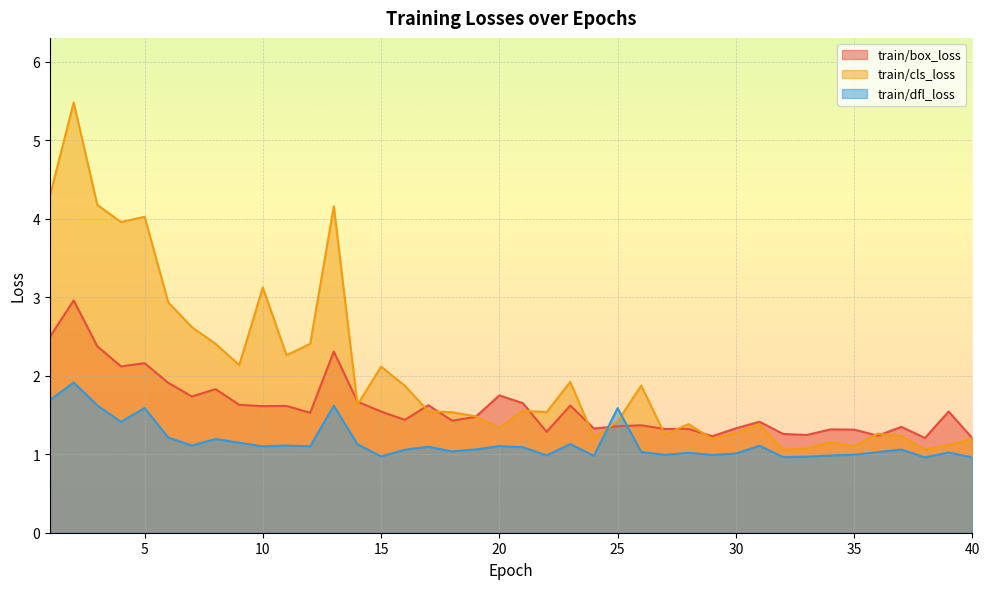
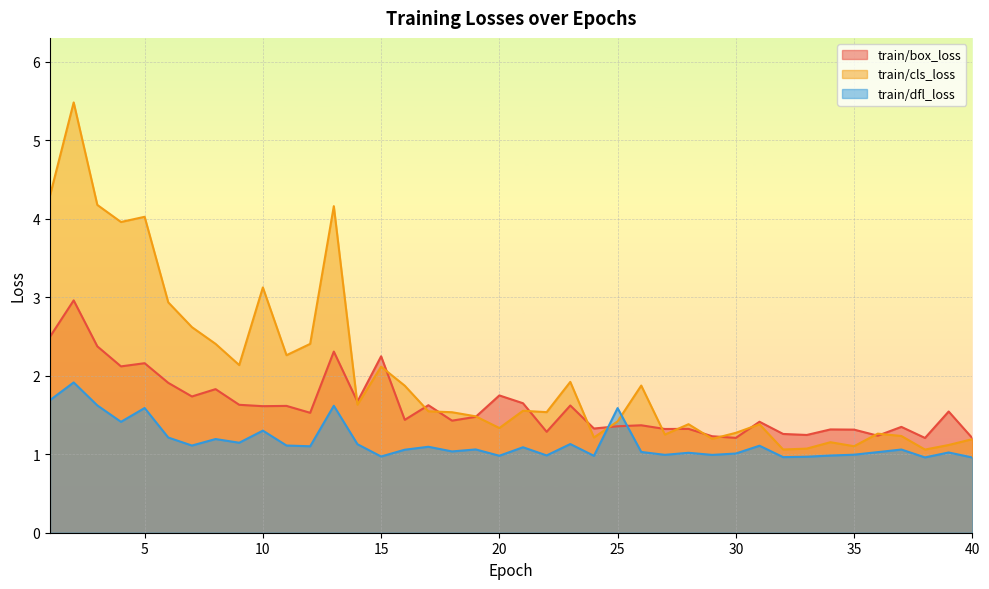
  {
    "train/box_loss": {
      "5": 2.2,
      "10": 1.6,
-     "15": 1.5,
+     "15": 2.2,
      "20": 1.7,
      "25": 1.4,
-     "30": 1.3,
+     "30": 1.2,
      "35": 1.3
    },
    "train/cls_loss": {
      "5": 4.0,
      "10": 3.1,
      "15": 2.1,
      "20": 1.3,
      "25": 1.4,
      "30": 1.3,
      "35": 1.1
    },
    "train/dfl_loss": {
      "5": 1.6,
-     "10": 1.1,
+     "10": 1.3,
      "15": 1.0,
-     "20": 1.1,
+     "20": 1.0,
      "25": 1.6,
      "30": 1.0,
      "35": 1.0,
      "40": 1.0
    }
  }
